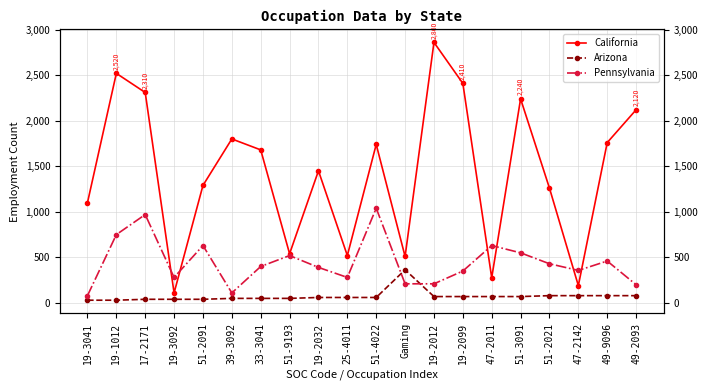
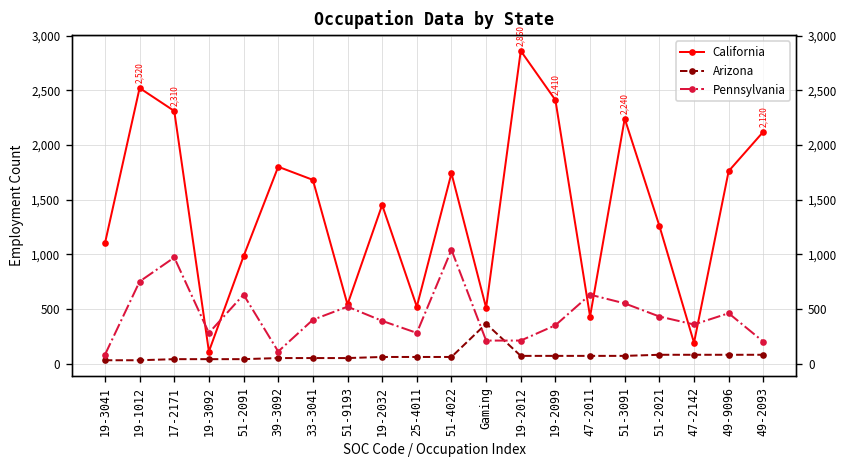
  {
    "California": {
      "19-3041": "1,100",
      "19-3092": "100",
-     "51-2091": "1,300",
+     "51-2091": "1,000",
      "39-3092": "1,800",
      "33-3041": "1,700",
      "19-2032": "1,500",
      "25-4011": "500",
      "51-4022": "1,700",
      "Gaming": "500",
-     "47-2011": "300",
+     "47-2011": "400",
      "51-2021": "1,300",
      "47-2142": "200",
      "49-9096": "1,800"
    },
    "Arizona": {
      "19-3041": "0",
      "19-1012": "0",
      "17-2171": "0",
      "19-3092": "0",
      "51-2091": "0",
      "39-3092": "100",
      "33-3041": "100",
      "51-9193": "100",
      "19-2032": "100",
      "25-4011": "100",
      "51-4022": "100",
      "Gaming": "400",
      "19-2012": "100",
      "19-2099": "100",
      "47-2011": "100",
      "51-3091": "100",
      "51-2021": "100",
      "47-2142": "100",
      "49-9096": "100",
      "49-2093": "100"
    },
    "Pennsylvania": {
      "19-3041": "100",
      "19-1012": "800",
      "17-2171": "1,000",
      "19-3092": "300",
      "51-2091": "600",
      "39-3092": "100",
      "33-3041": "400",
      "19-2032": "400",
      "25-4011": "300",
      "51-4022": "1,000",
      "Gaming": "200",
      "19-2012": "200",
      "19-2099": "400",
      "47-2011": "600",
      "51-3091": "600",
      "51-2021": "400",
      "47-2142": "400",
      "49-9096": "500",
      "49-2093": "200"
    }
  }
